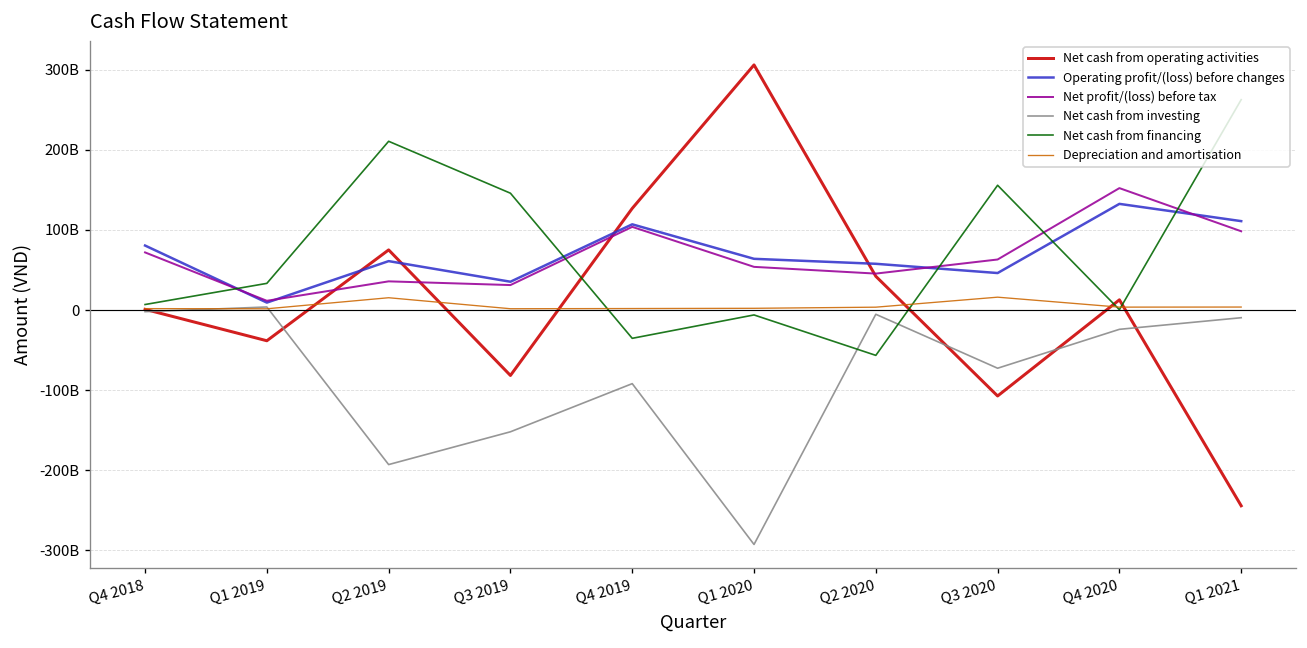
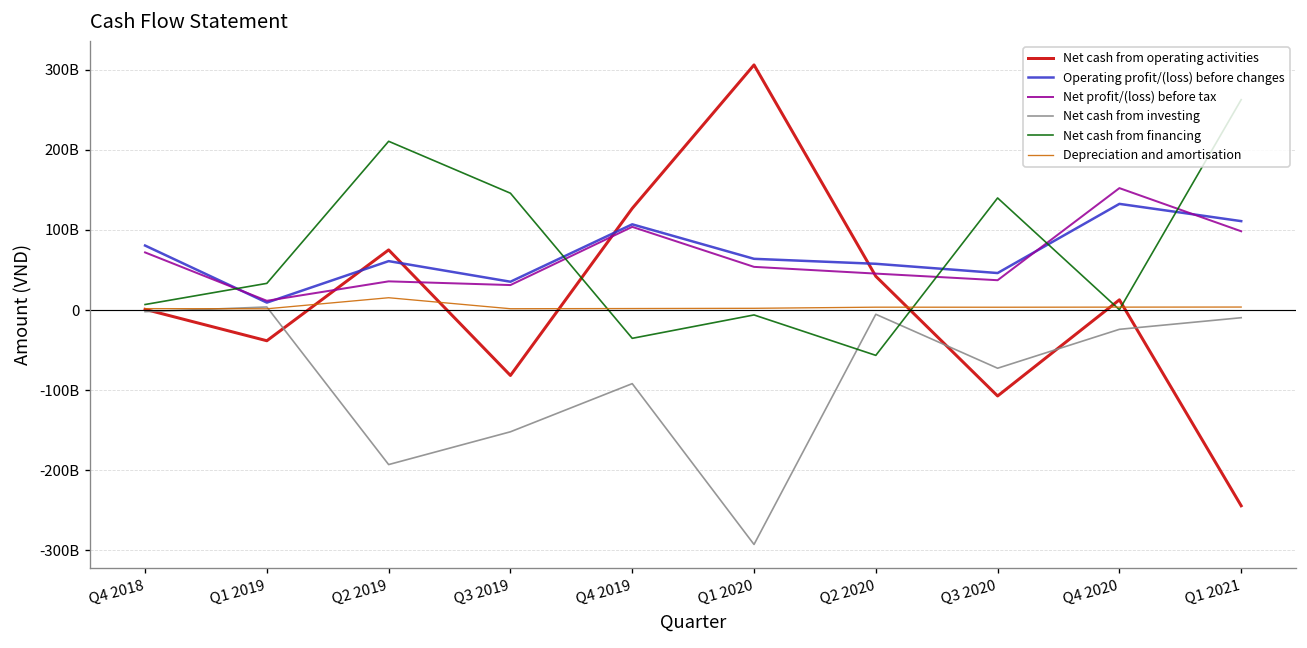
  {
    "Net cash from operating activities": {
      "Q1 2019": -40000000000,
      "Q2 2019": 70000000000,
      "Q3 2019": -80000000000,
      "Q4 2019": 130000000000,
      "Q1 2020": 310000000000,
      "Q3 2020": -110000000000,
      "Q4 2020": 10000000000,
      "Q1 2021": -240000000000
    },
    "Operating profit/(loss) before changes": {
      "Q4 2018": 80000000000,
      "Q2 2019": 60000000000,
      "Q3 2019": 40000000000,
      "Q1 2020": 60000000000,
      "Q2 2020": 60000000000,
      "Q3 2020": 50000000000,
      "Q4 2020": 130000000000,
      "Q1 2021": 110000000000
    },
    "Net profit/(loss) before tax": {
      "Q4 2018": 70000000000,
      "Q2 2019": 40000000000,
      "Q3 2019": 30000000000,
      "Q1 2020": 50000000000,
-     "Q3 2020": 60000000000,
+     "Q3 2020": 40000000000,
      "Q4 2020": 150000000000,
      "Q1 2021": 100000000000
    },
    "Net cash from investing": {
      "Q2 2019": -190000000000,
      "Q3 2019": -150000000000,
      "Q4 2019": -90000000000,
      "Q1 2020": -290000000000,
      "Q2 2020": -10000000000,
      "Q3 2020": -70000000000,
      "Q4 2020": -20000000000,
      "Q1 2021": -10000000000
    },
    "Net cash from financing": {
      "Q4 2018": 10000000000,
      "Q1 2019": 30000000000,
      "Q2 2019": 210000000000,
      "Q3 2019": 150000000000,
      "Q4 2019": -40000000000,
      "Q1 2020": -10000000000,
      "Q2 2020": -60000000000,
-     "Q3 2020": 160000000000
+     "Q3 2020": 140000000000
    },
    "Depreciation and amortisation": {
      "Q2 2019": 20000000000,
      "Q3 2019": 0,
      "Q4 2019": 0,
      "Q1 2020": 0,
      "Q2 2020": 0,
-     "Q3 2020": 20000000000,
+     "Q3 2020": 0,
      "Q1 2021": 0
    }
  }
